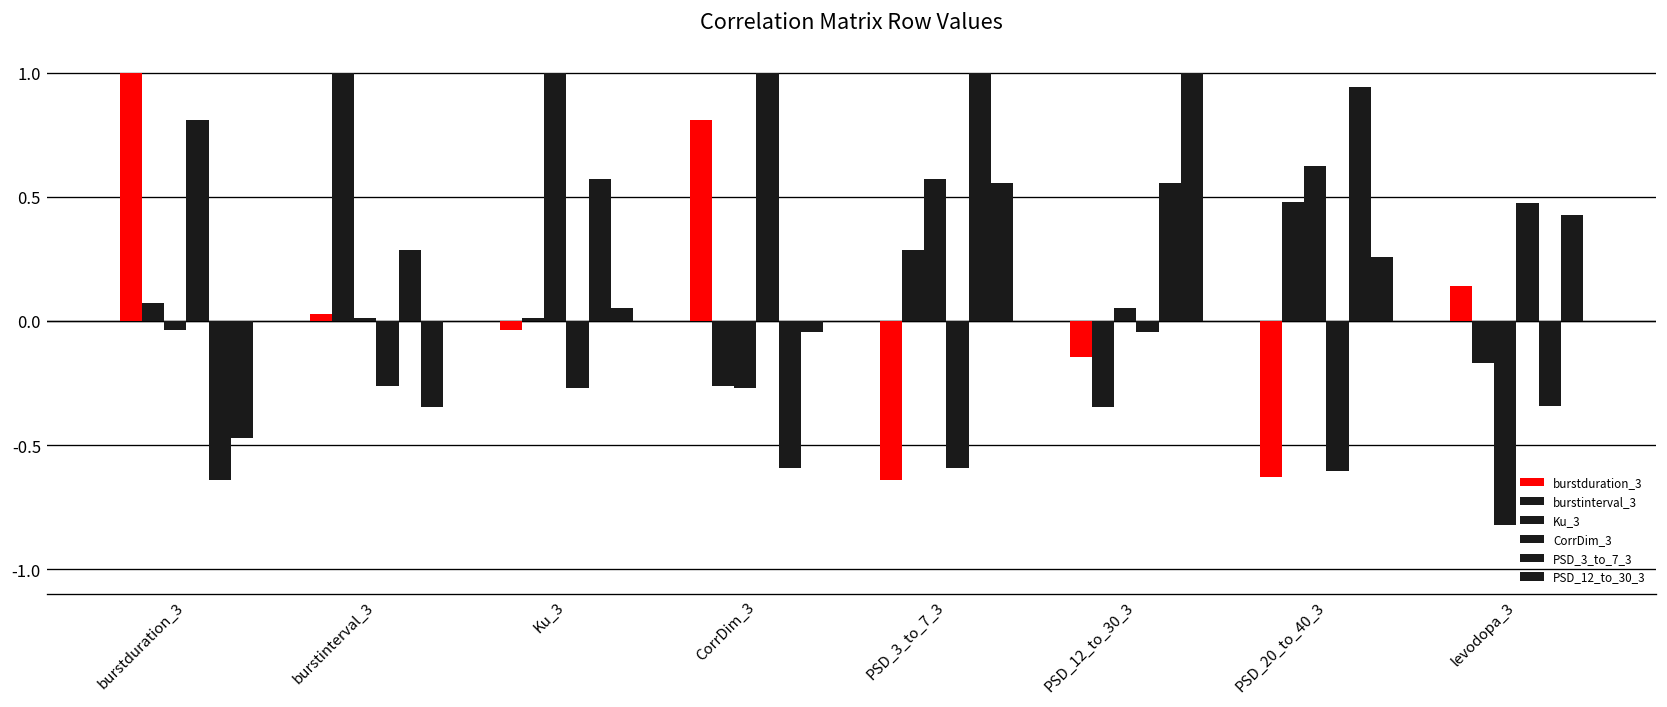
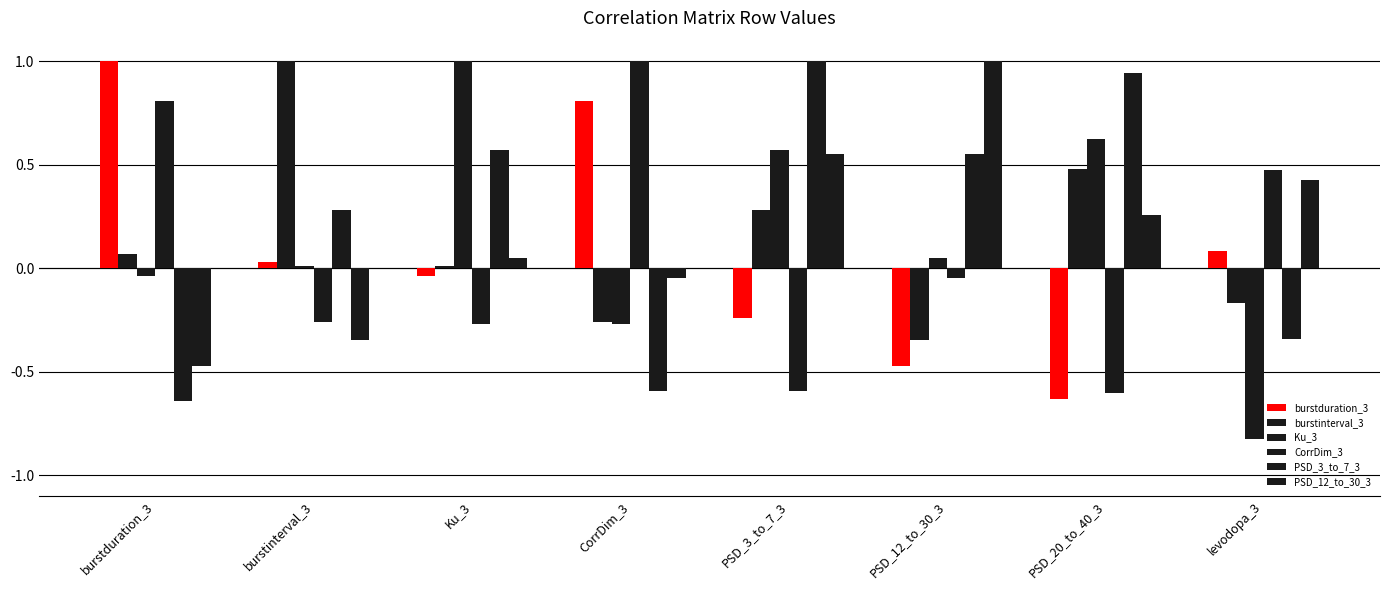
  {
    "burstduration_3": {
      "burstduration_3": 1.00,
      "burstinterval_3": 0.03,
      "Ku_3": -0.04,
      "CorrDim_3": 0.81,
-     "PSD_3_to_7_3": -0.64,
-     "PSD_12_to_30_3": -0.14,
+     "PSD_3_to_7_3": -0.24,
+     "PSD_12_to_30_3": -0.47,
      "PSD_20_to_40_3": -0.63,
-     "levodopa_3": 0.14
+     "levodopa_3": 0.09
    }
  }
